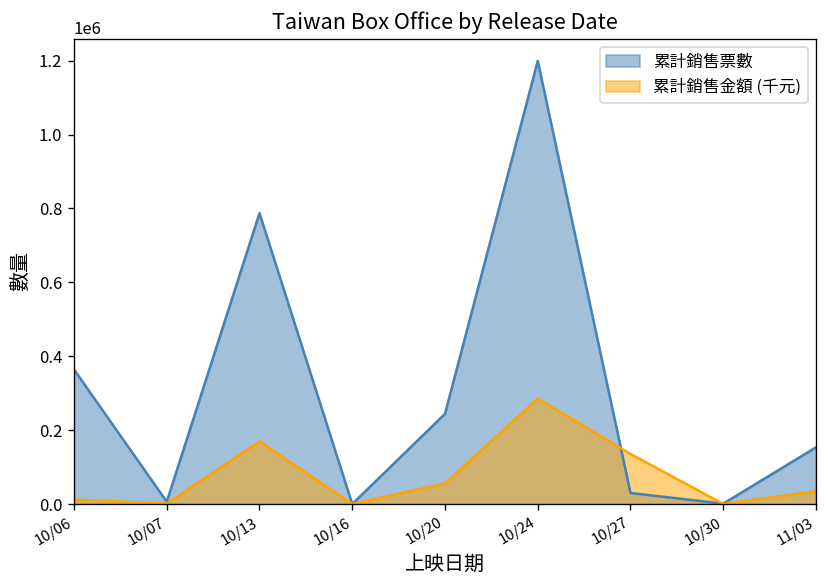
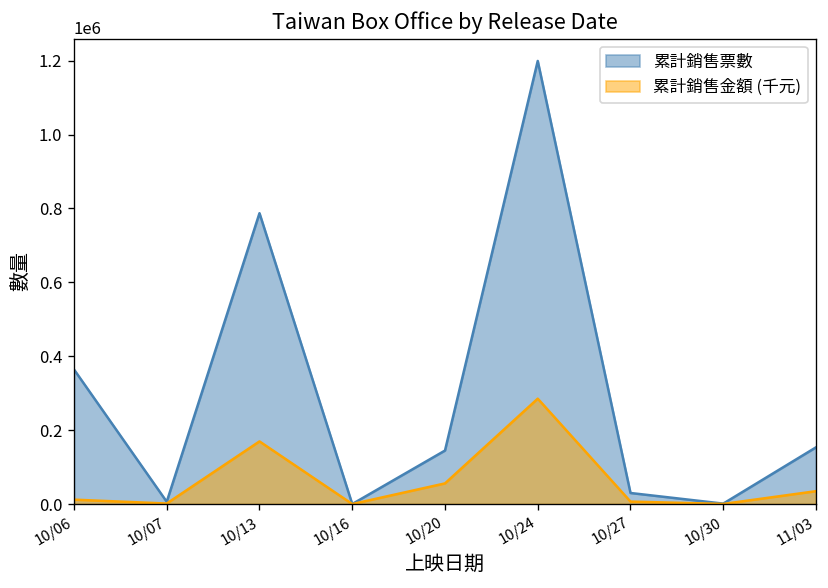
  {
    "累計銷售票數": {
      "10/06": 360000,
      "10/13": 790000,
-     "10/20": 240000,
+     "10/20": 140000,
      "10/24": 1200000,
      "10/27": 30000,
      "11/03": 150000
    },
    "累計銷售金額 (千元)": {
      "10/06": 10000,
      "10/13": 170000,
      "10/20": 60000,
      "10/24": 290000,
-     "10/27": 140000,
+     "10/27": 10000,
      "11/03": 30000
    }
  }
